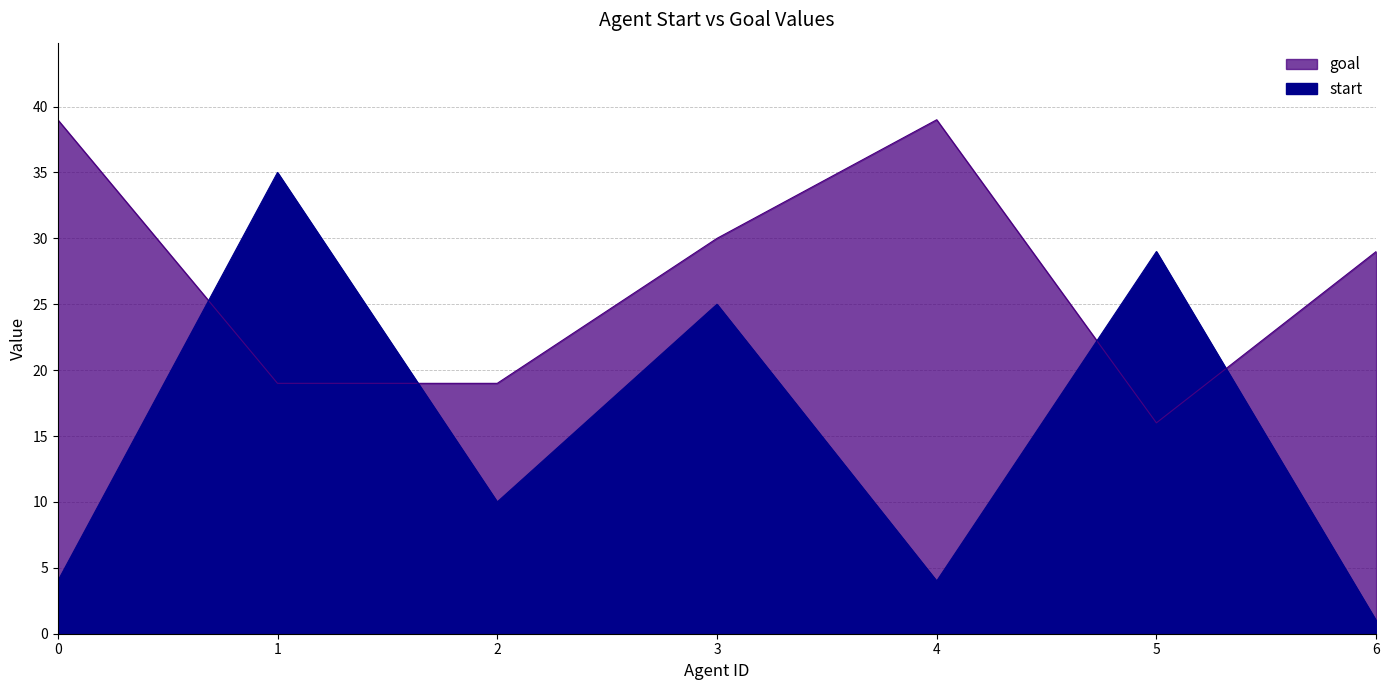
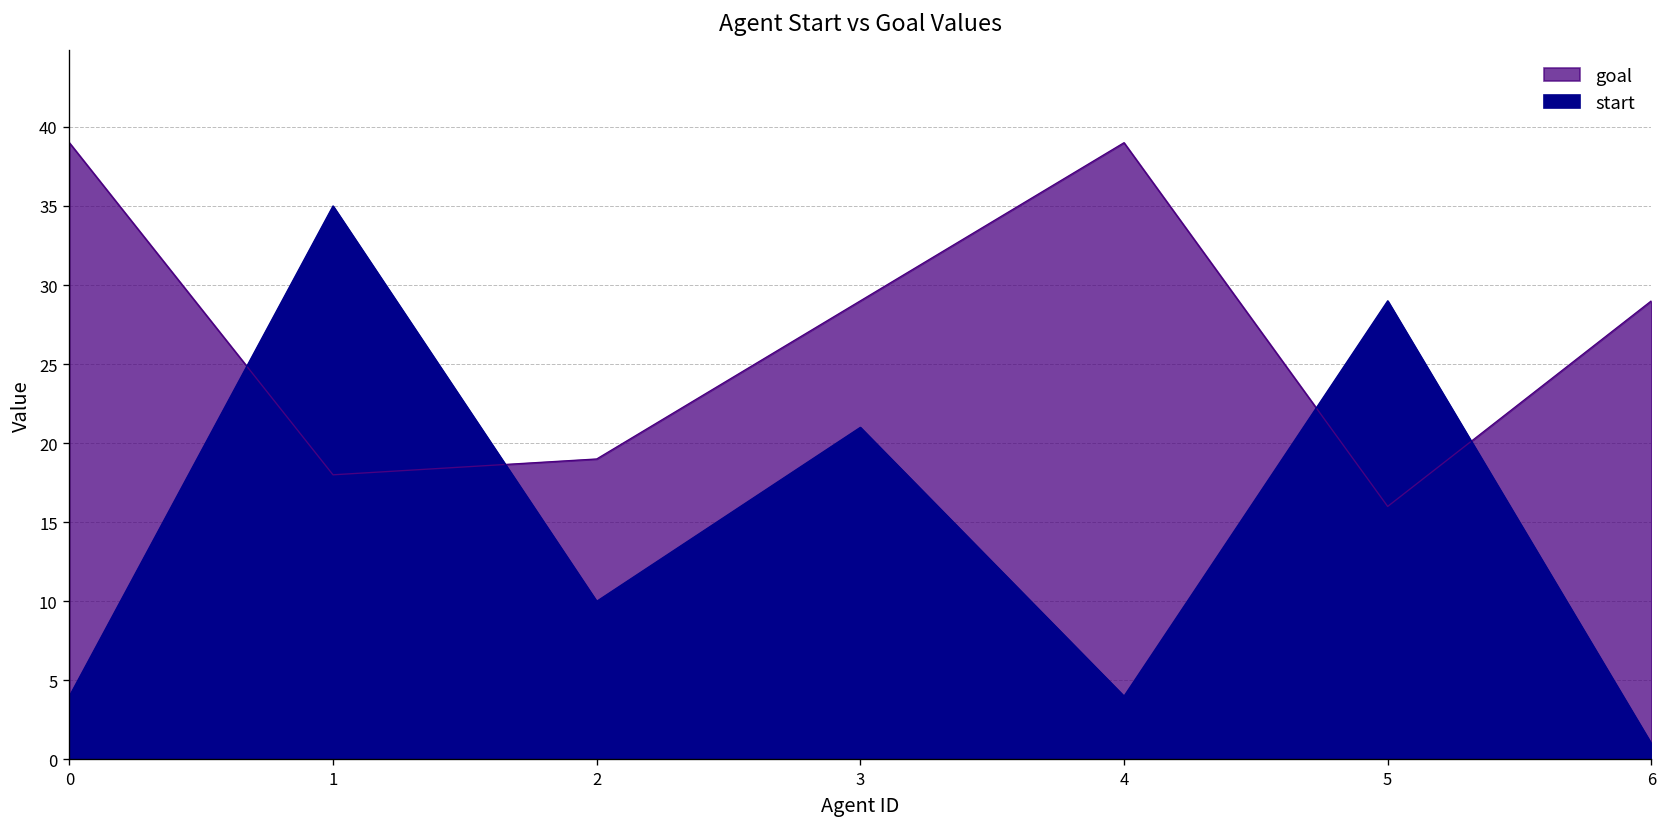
  {
    "goal": {
      "0": 39,
-     "1": 19,
+     "1": 18,
      "2": 19,
-     "3": 30,
+     "3": 29,
      "4": 39,
      "5": 16,
      "6": 29
    },
    "start": {
      "0": 4,
      "1": 35,
      "2": 10,
-     "3": 25,
+     "3": 21,
      "4": 4,
      "5": 29,
      "6": 1
    }
  }
